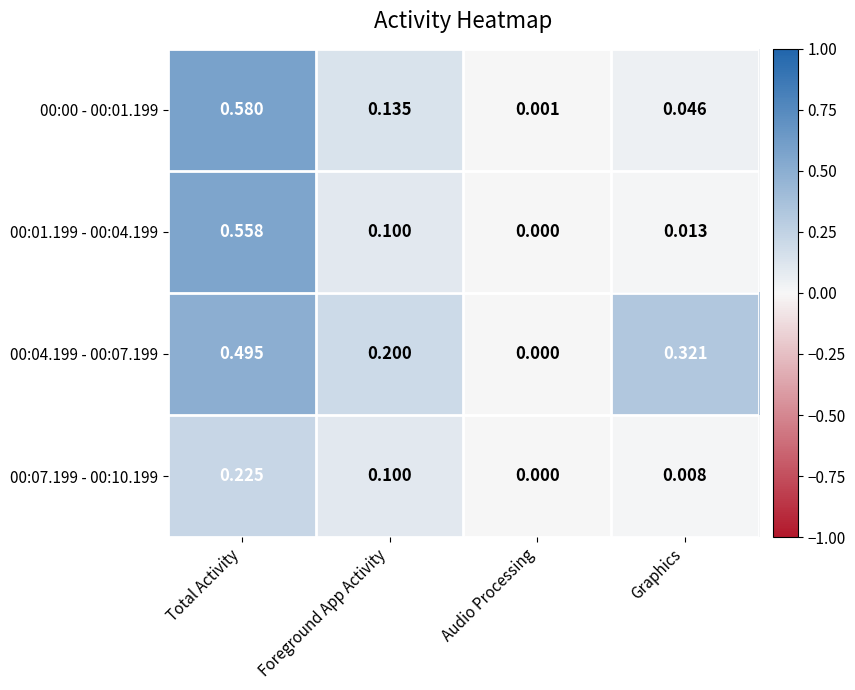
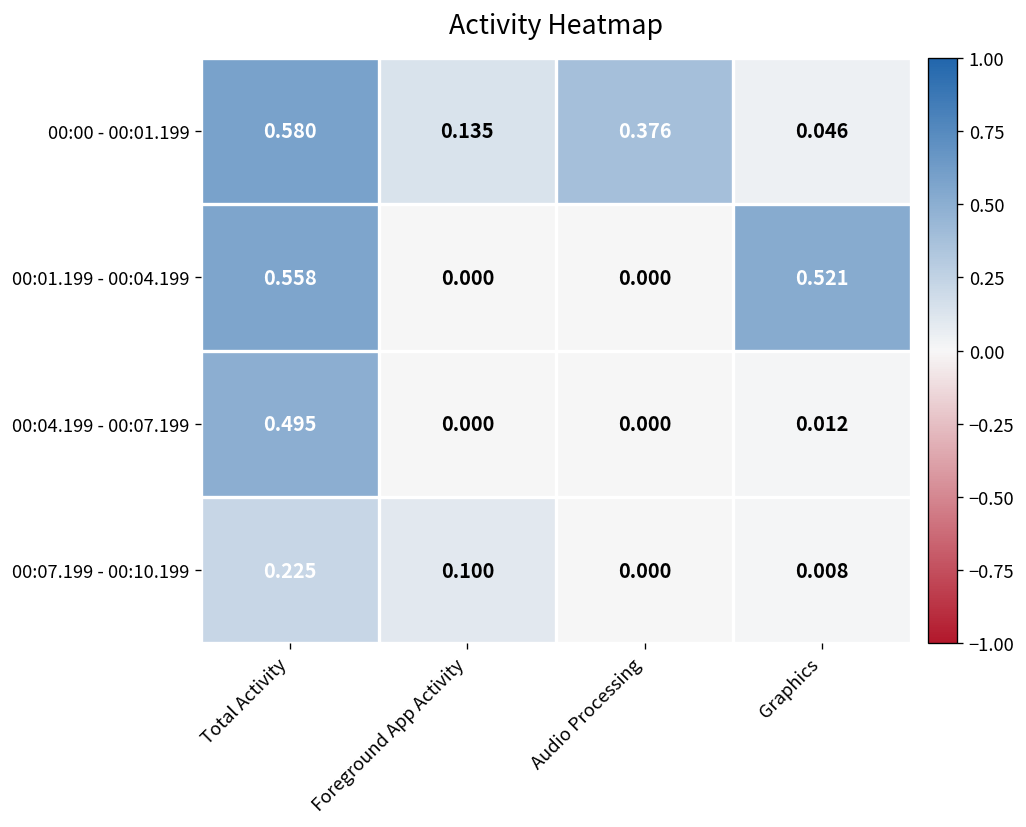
  {
    "00:00 - 00:01.199": {
      "Total Activity": 0.580,
      "Foreground App Activity": 0.135,
-     "Audio Processing": 0.001,
+     "Audio Processing": 0.376,
      "Graphics": 0.046
    },
    "00:01.199 - 00:04.199": {
      "Total Activity": 0.558,
-     "Foreground App Activity": 0.100,
+     "Foreground App Activity": 0.000,
      "Audio Processing": 0.000,
-     "Graphics": 0.013
+     "Graphics": 0.521
    },
    "00:04.199 - 00:07.199": {
      "Total Activity": 0.495,
-     "Foreground App Activity": 0.200,
+     "Foreground App Activity": 0.000,
      "Audio Processing": 0.000,
-     "Graphics": 0.321
+     "Graphics": 0.012
    },
    "00:07.199 - 00:10.199": {
      "Total Activity": 0.225,
      "Foreground App Activity": 0.100,
      "Audio Processing": 0.000,
      "Graphics": 0.008
    }
  }
